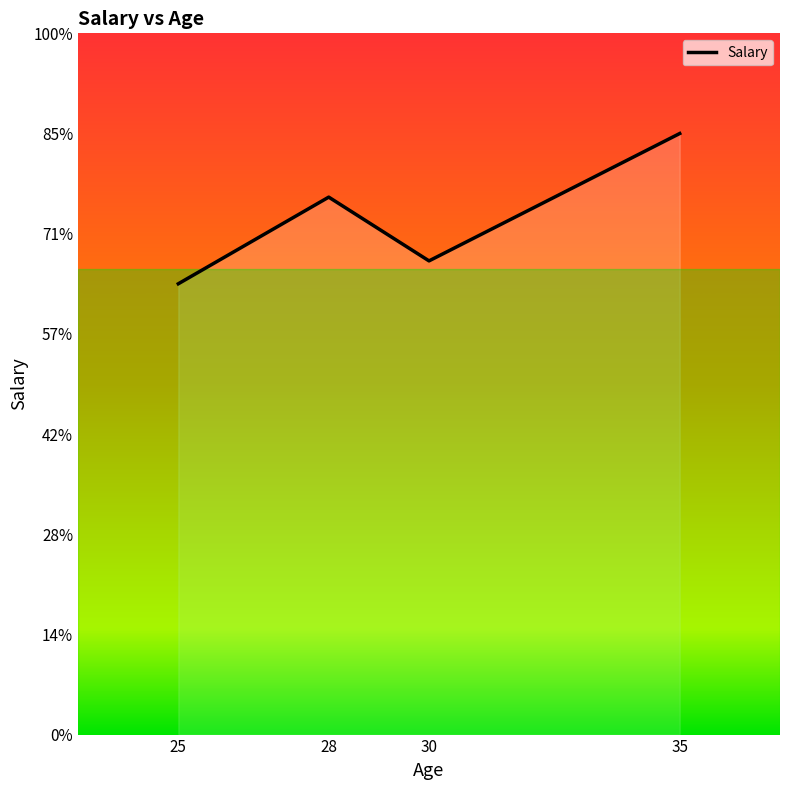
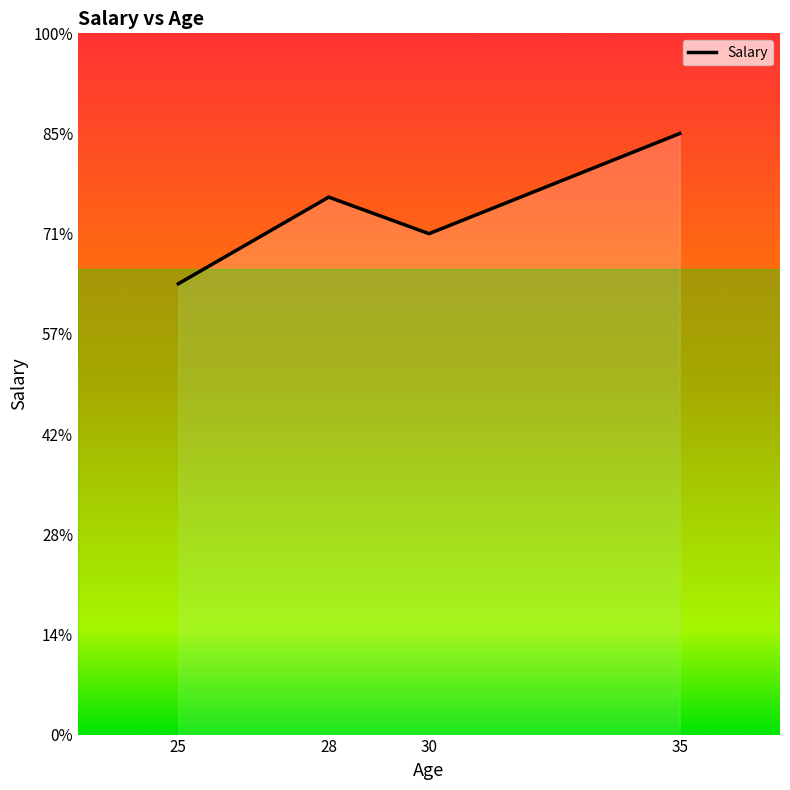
  {
    "25": "64%",
    "28": "77%",
-   "30": "68%",
+   "30": "71%",
    "35": "86%"
  }
